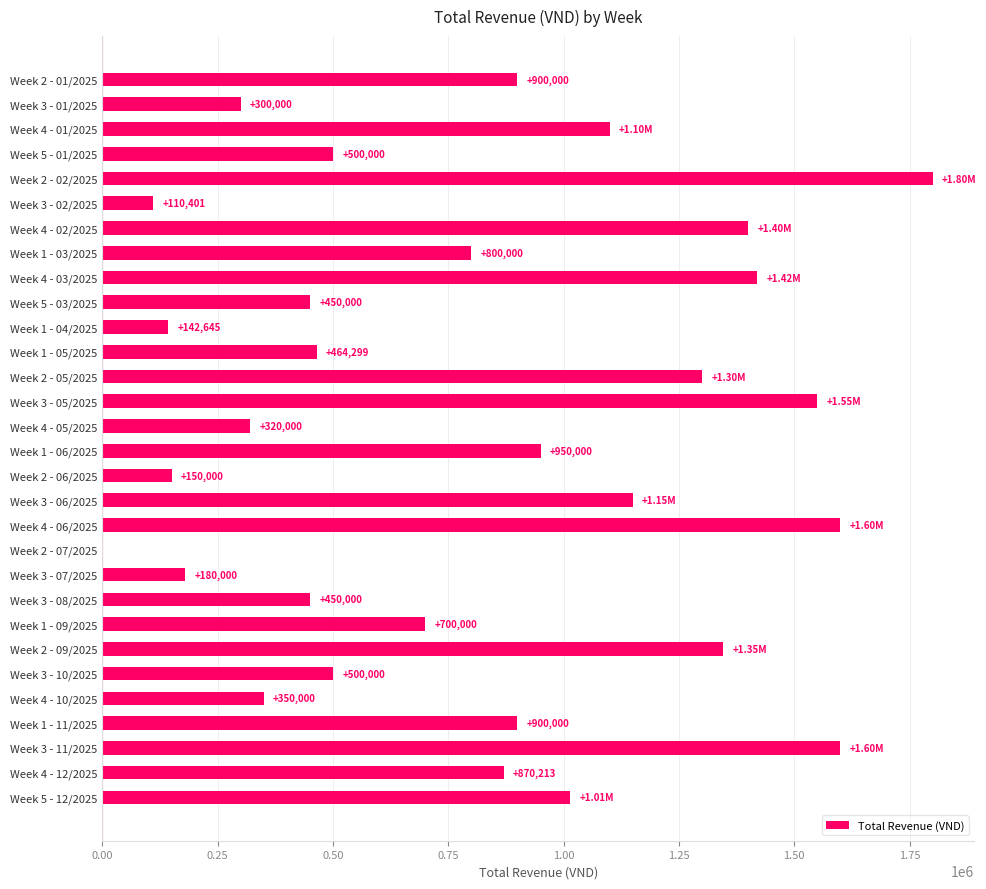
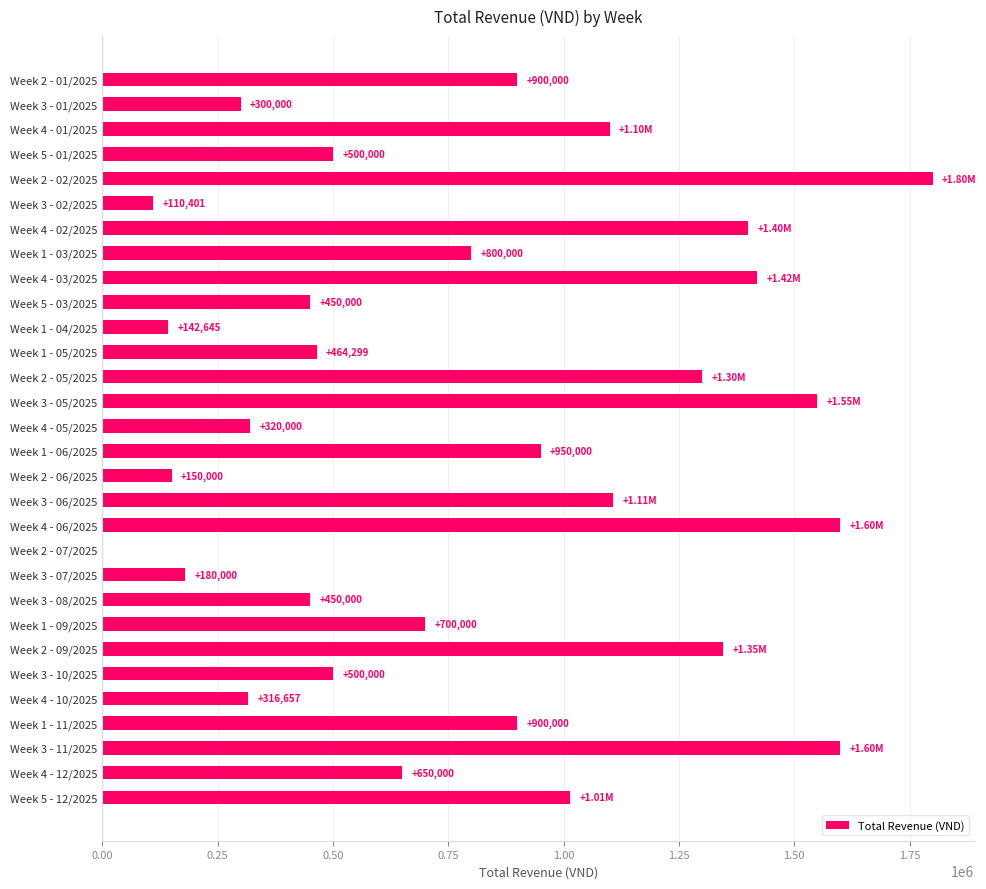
  {
    "Week 2 - 01/2025": "+900,000",
    "Week 3 - 01/2025": "+300,000",
    "Week 4 - 01/2025": "+1.10M",
    "Week 5 - 01/2025": "+500,000",
    "Week 2 - 02/2025": "+1.80M",
    "Week 3 - 02/2025": "+110,401",
    "Week 4 - 02/2025": "+1.40M",
    "Week 1 - 03/2025": "+800,000",
    "Week 4 - 03/2025": "+1.42M",
    "Week 5 - 03/2025": "+450,000",
    "Week 1 - 04/2025": "+142,645",
    "Week 1 - 05/2025": "+464,299",
    "Week 2 - 05/2025": "+1.30M",
    "Week 3 - 05/2025": "+1.55M",
    "Week 4 - 05/2025": "+320,000",
    "Week 1 - 06/2025": "+950,000",
    "Week 2 - 06/2025": "+150,000",
-   "Week 3 - 06/2025": "+1.15M",
+   "Week 3 - 06/2025": "+1.11M",
    "Week 4 - 06/2025": "+1.60M",
    "Week 3 - 07/2025": "+180,000",
    "Week 3 - 08/2025": "+450,000",
    "Week 1 - 09/2025": "+700,000",
    "Week 2 - 09/2025": "+1.35M",
    "Week 3 - 10/2025": "+500,000",
-   "Week 4 - 10/2025": "+350,000",
+   "Week 4 - 10/2025": "+316,657",
    "Week 1 - 11/2025": "+900,000",
    "Week 3 - 11/2025": "+1.60M",
-   "Week 4 - 12/2025": "+870,213",
+   "Week 4 - 12/2025": "+650,000",
    "Week 5 - 12/2025": "+1.01M"
  }
